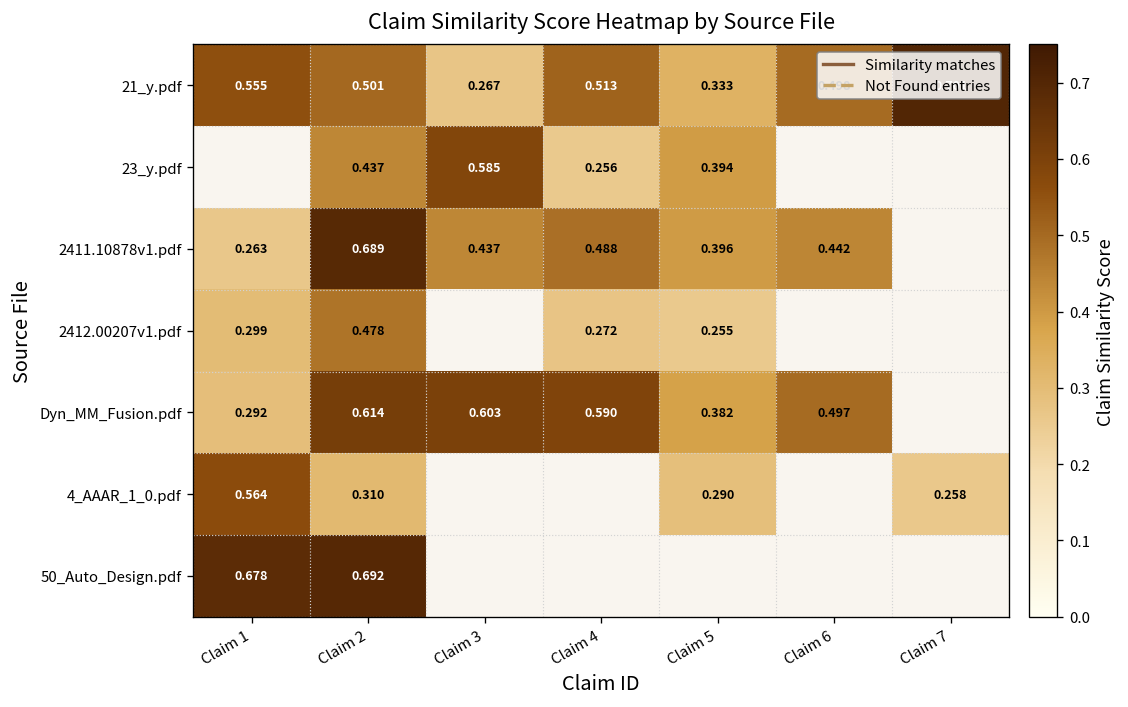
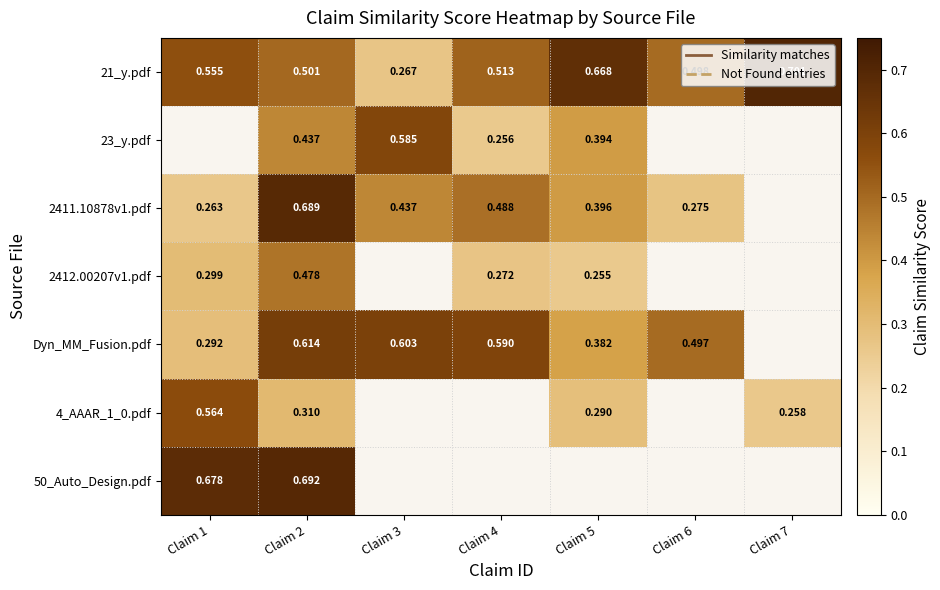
  {
    "21_y.pdf": {
      "Claim 1": 0.555,
      "Claim 2": 0.501,
      "Claim 3": 0.267,
      "Claim 4": 0.513,
-     "Claim 5": 0.333
+     "Claim 5": 0.668
    },
    "23_y.pdf": {
      "Claim 2": 0.437,
      "Claim 3": 0.585,
      "Claim 4": 0.256,
      "Claim 5": 0.394
    },
    "2411.10878v1.pdf": {
      "Claim 1": 0.263,
      "Claim 2": 0.689,
      "Claim 3": 0.437,
      "Claim 4": 0.488,
      "Claim 5": 0.396,
-     "Claim 6": 0.442
+     "Claim 6": 0.275
    },
    "2412.00207v1.pdf": {
      "Claim 1": 0.299,
      "Claim 2": 0.478,
      "Claim 4": 0.272,
      "Claim 5": 0.255
    },
    "Dyn_MM_Fusion.pdf": {
      "Claim 1": 0.292,
      "Claim 2": 0.614,
      "Claim 3": 0.603,
      "Claim 4": 0.590,
      "Claim 5": 0.382,
      "Claim 6": 0.497
    },
    "4_AAAR_1_0.pdf": {
      "Claim 1": 0.564,
      "Claim 2": 0.310,
      "Claim 5": 0.290,
      "Claim 7": 0.258
    },
    "50_Auto_Design.pdf": {
      "Claim 1": 0.678,
      "Claim 2": 0.692
    }
  }
